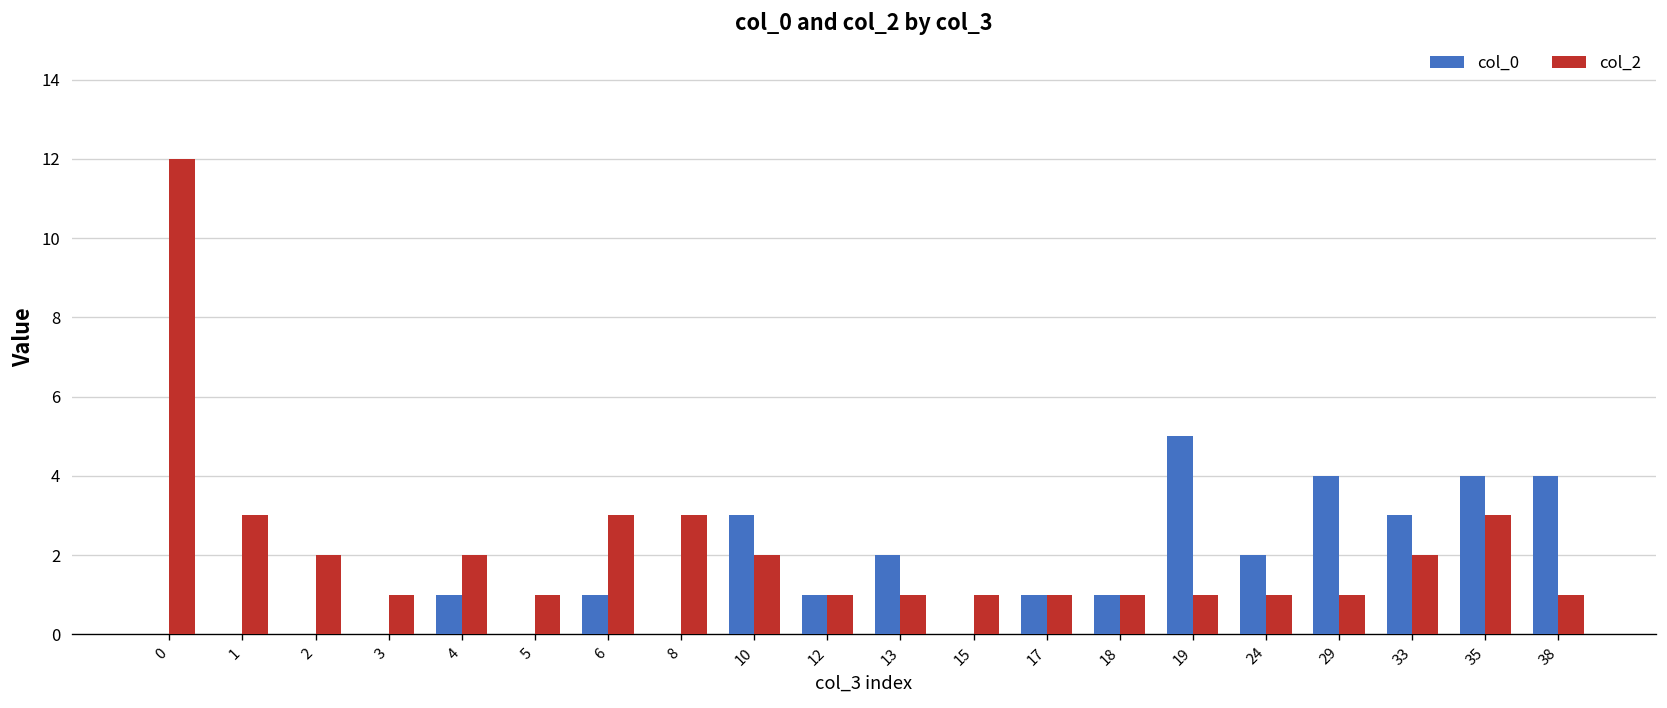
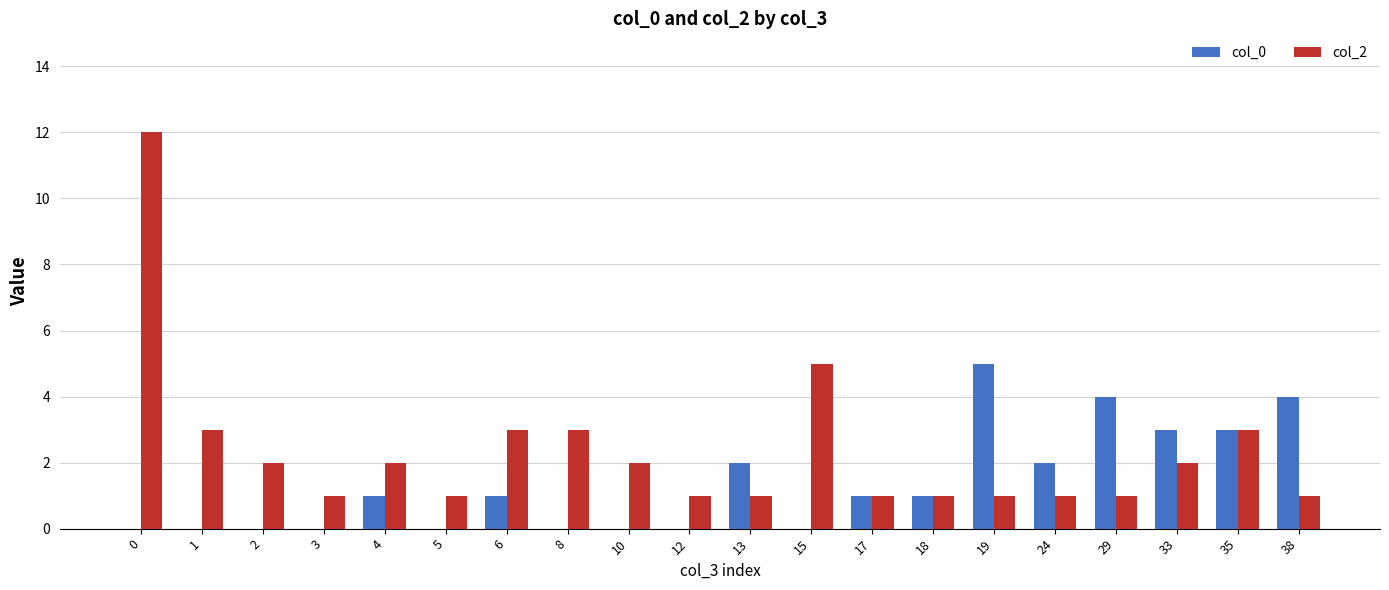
  {
    "col_0": {
      "0": 0,
      "1": 0,
      "2": 0,
      "3": 0,
      "4": 1,
      "5": 0,
      "6": 1,
      "8": 0,
-     "10": 3,
-     "12": 1,
+     "10": 0,
+     "12": 0,
      "13": 2,
      "15": 0,
      "17": 1,
      "18": 1,
      "19": 5,
      "24": 2,
      "29": 4,
      "33": 3,
-     "35": 4,
+     "35": 3,
      "38": 4
    },
    "col_2": {
      "0": 12,
      "1": 3,
      "2": 2,
      "3": 1,
      "4": 2,
      "5": 1,
      "6": 3,
      "8": 3,
      "10": 2,
      "12": 1,
      "13": 1,
-     "15": 1,
+     "15": 5,
      "17": 1,
      "18": 1,
      "19": 1,
      "24": 1,
      "29": 1,
      "33": 2,
      "35": 3,
      "38": 1
    }
  }
